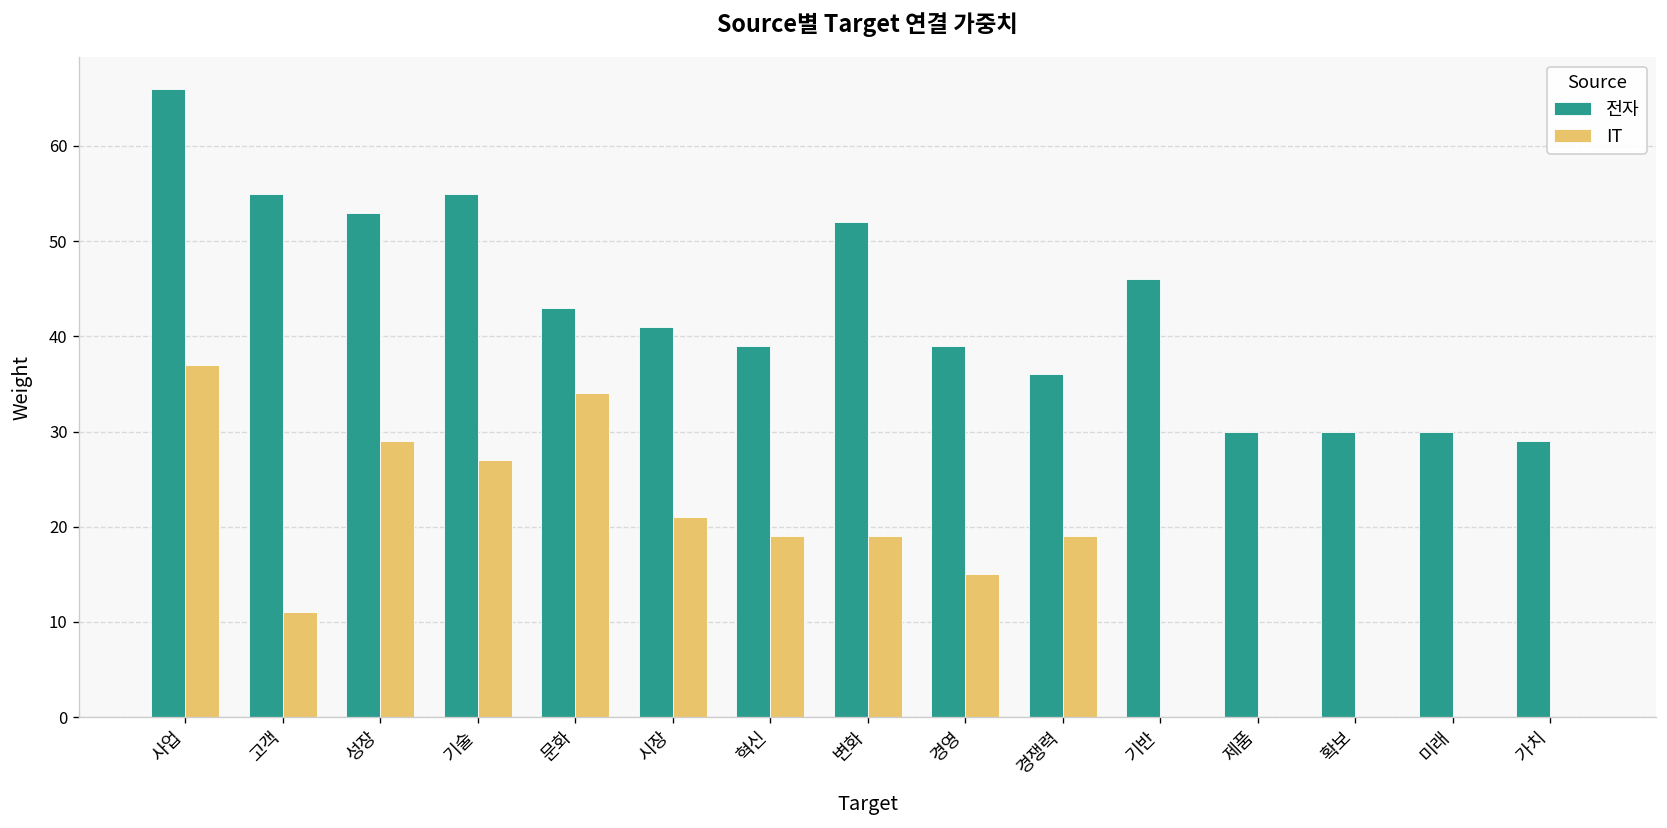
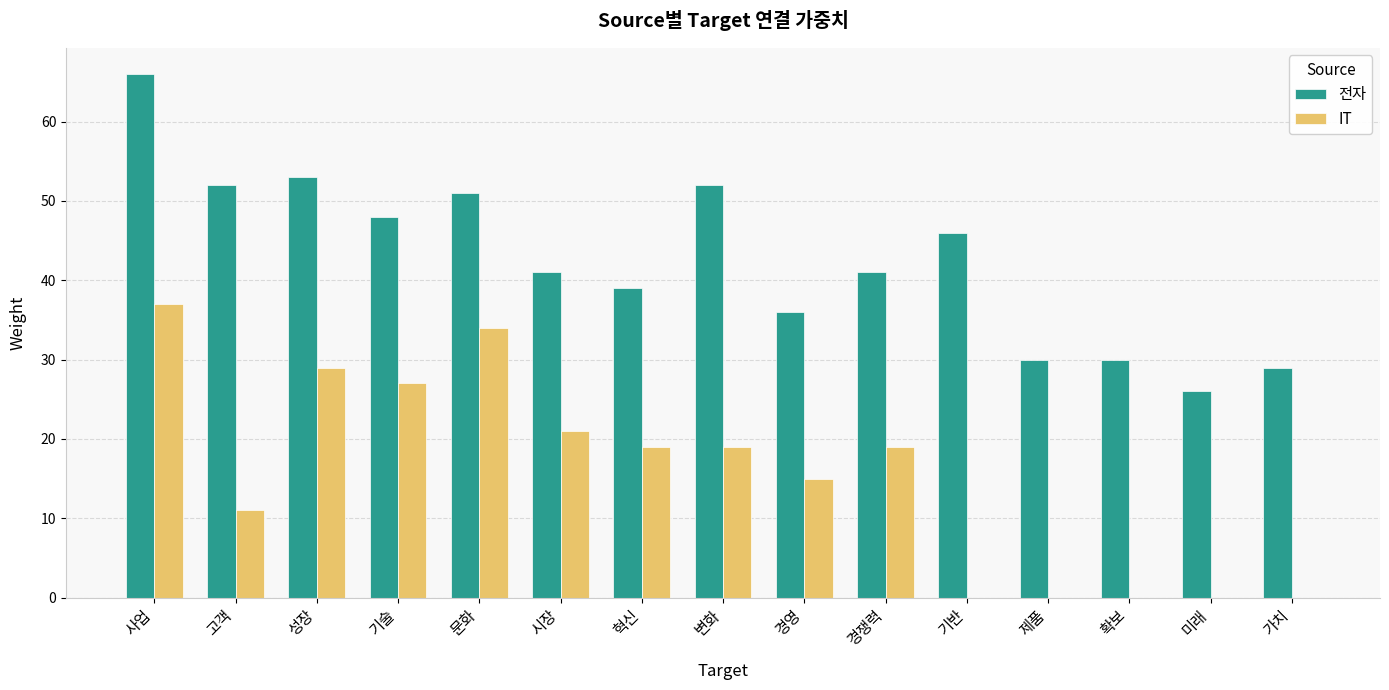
  {
    "전자": {
      "사업": 66,
-     "고객": 55,
+     "고객": 52,
      "성장": 53,
-     "기술": 55,
-     "문화": 43,
+     "기술": 48,
+     "문화": 51,
      "시장": 41,
      "혁신": 39,
      "변화": 52,
-     "경영": 39,
-     "경쟁력": 36,
+     "경영": 36,
+     "경쟁력": 41,
      "기반": 46,
      "제품": 30,
      "확보": 30,
-     "미래": 30,
+     "미래": 26,
      "가치": 29
    },
    "IT": {
      "사업": 37,
      "고객": 11,
      "성장": 29,
      "기술": 27,
      "문화": 34,
      "시장": 21,
      "혁신": 19,
      "변화": 19,
      "경영": 15,
      "경쟁력": 19,
      "기반": 0,
      "제품": 0,
      "확보": 0,
      "미래": 0,
      "가치": 0
    }
  }
